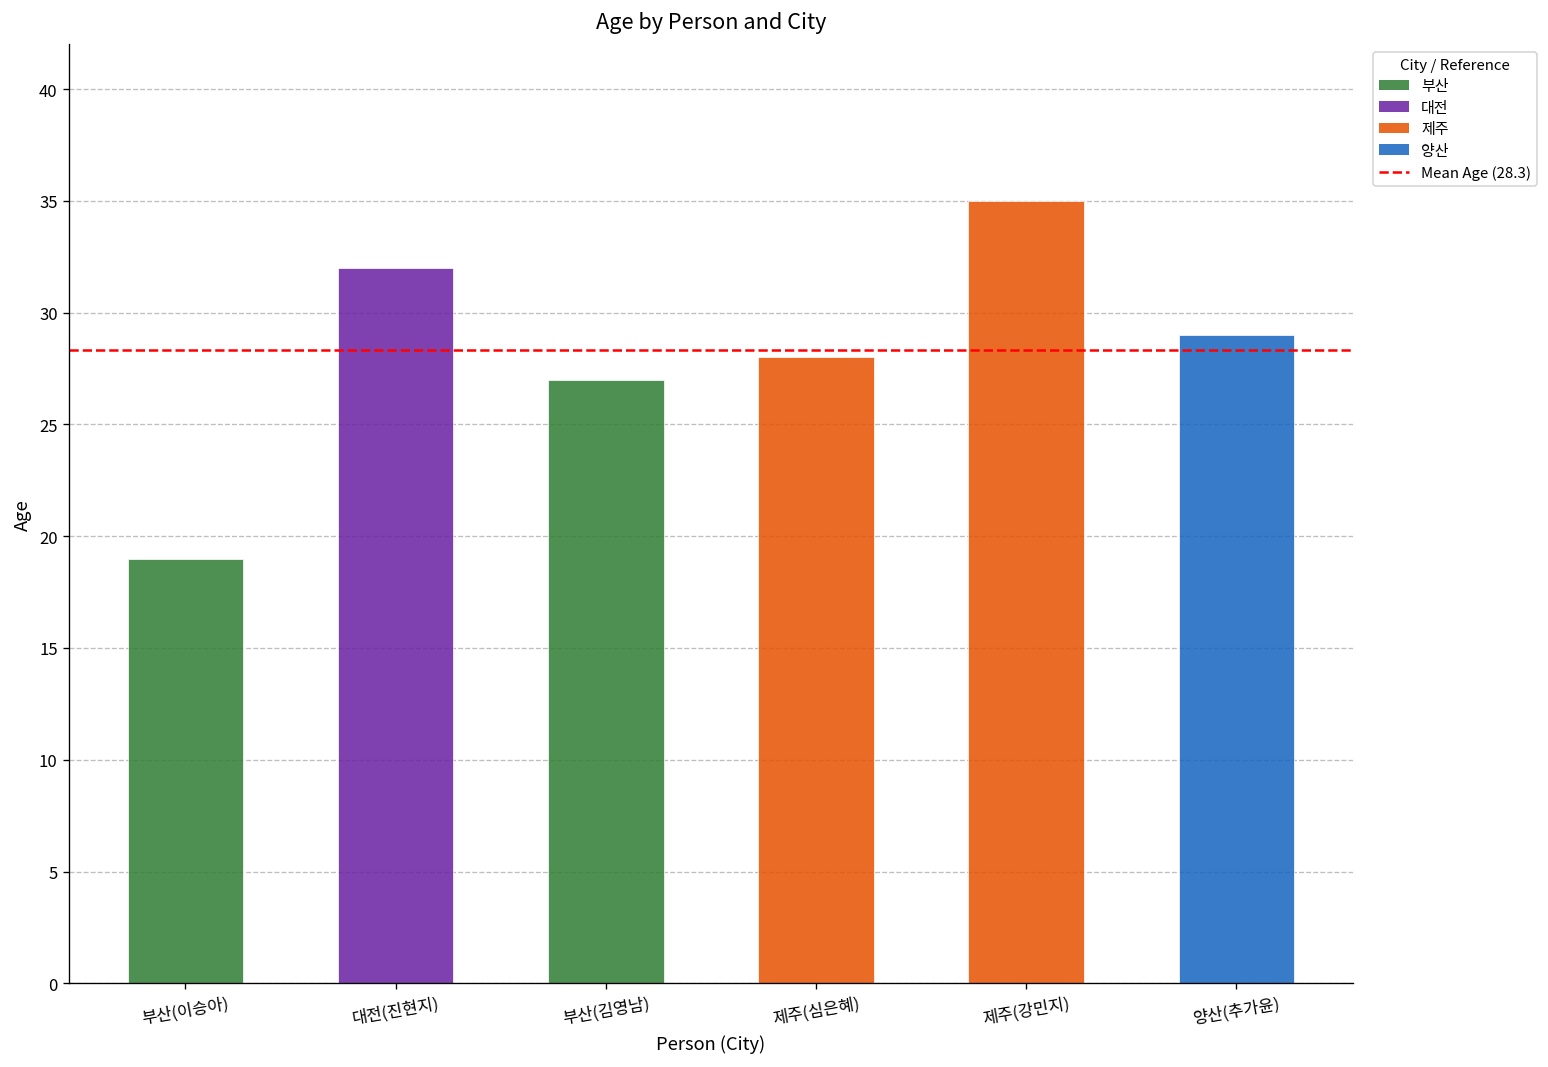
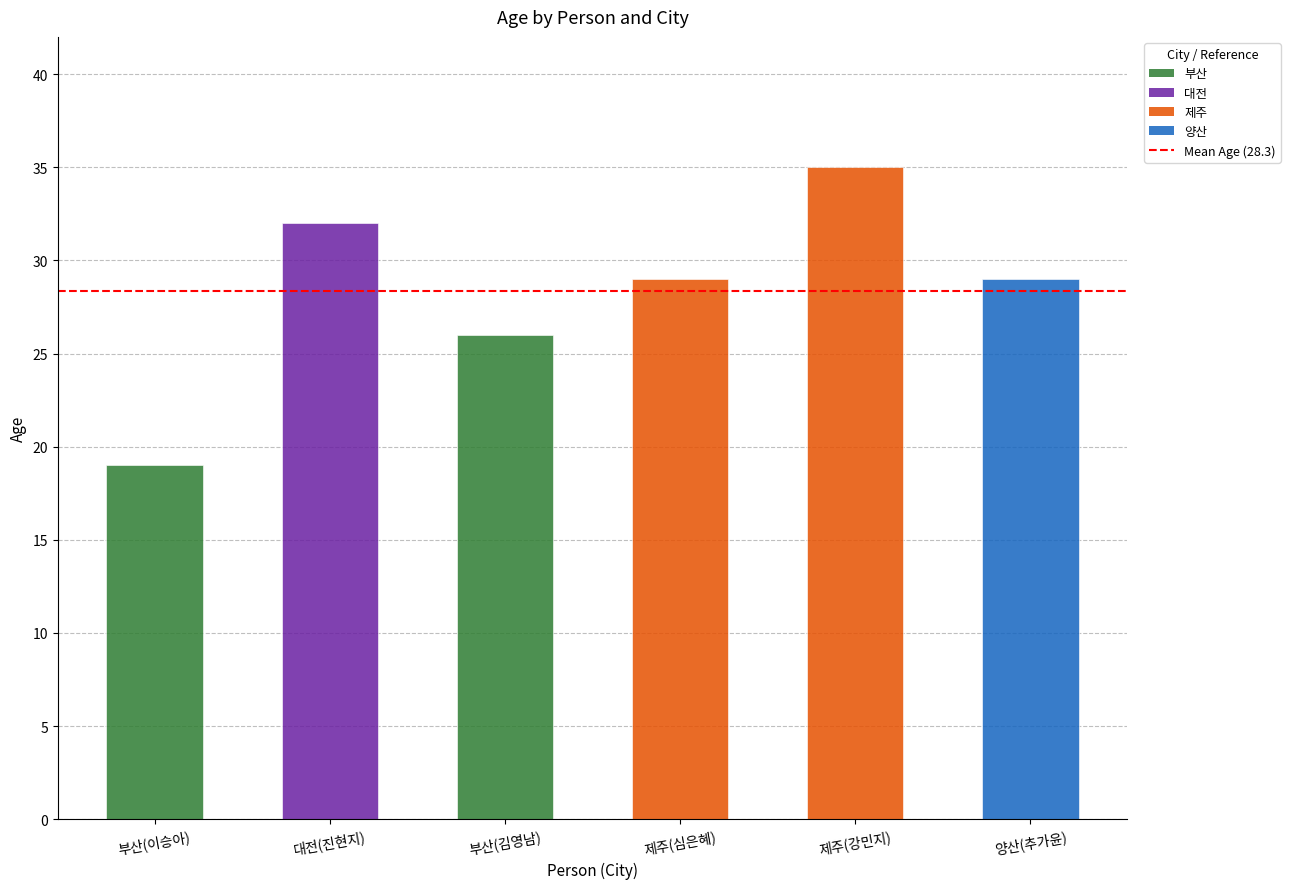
  {
    "부산(이승아)": 19,
    "대전(진현지)": 32,
-   "부산(김영남)": 27,
-   "제주(심은혜)": 28,
+   "부산(김영남)": 26,
+   "제주(심은혜)": 29,
    "제주(강민지)": 35,
    "양산(추가윤)": 29
  }
